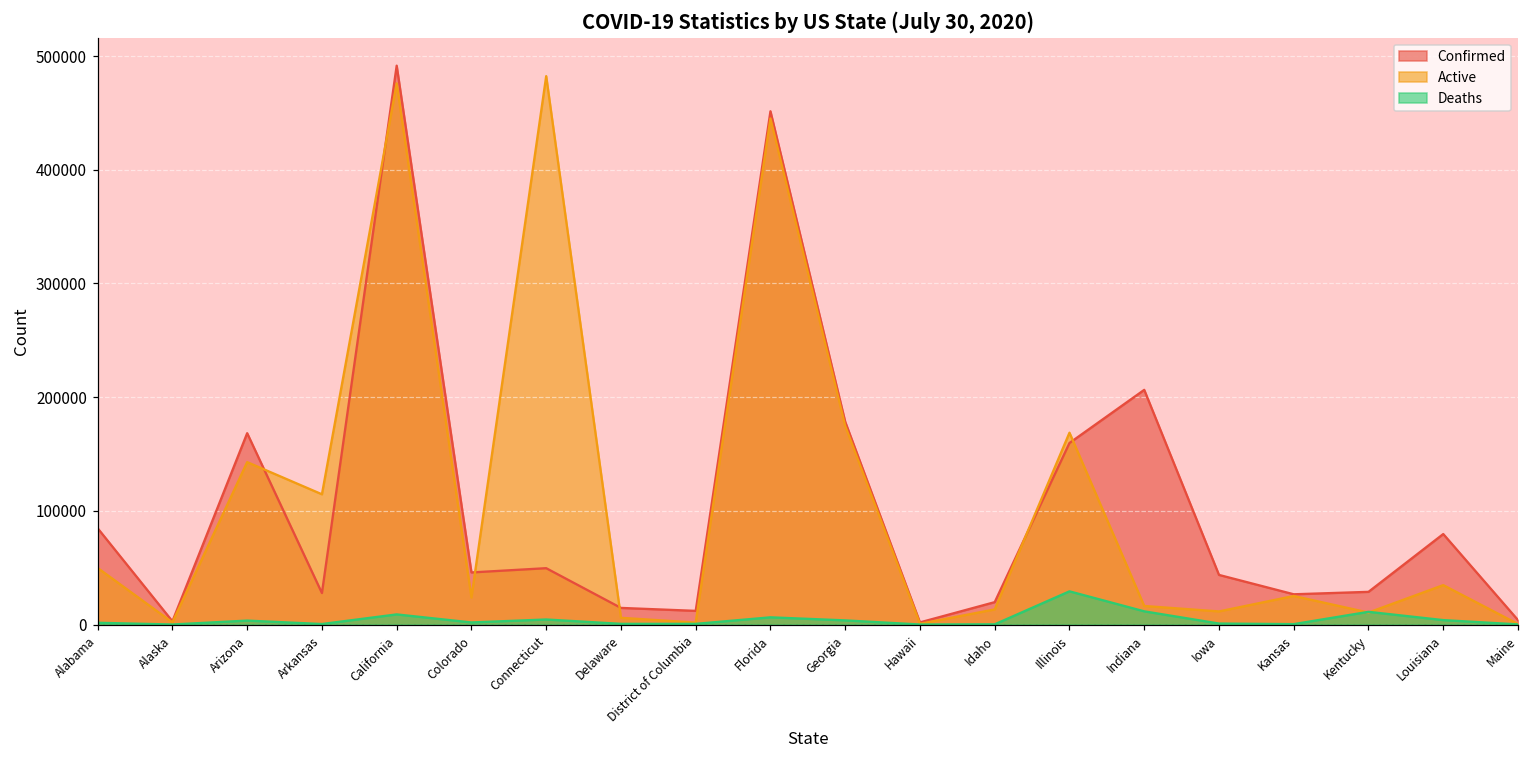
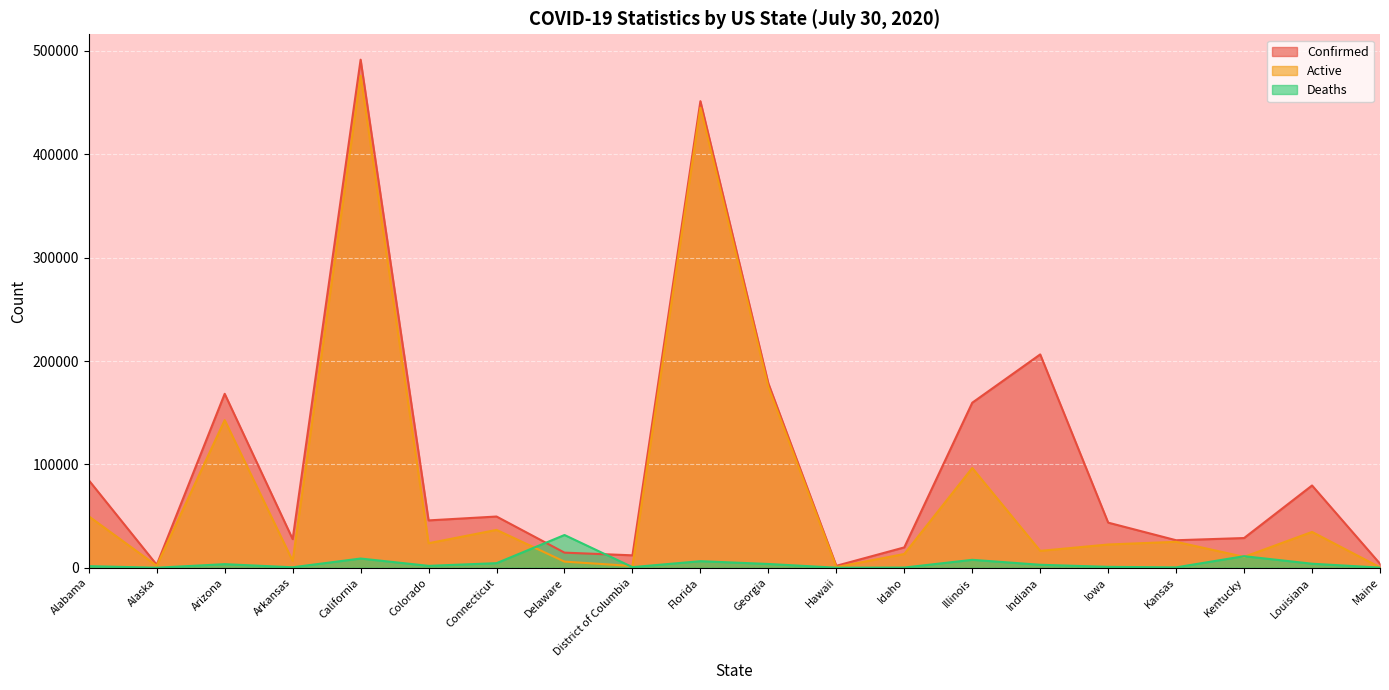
  {
    "Confirmed": {
      "Alabama": 85000,
      "Arizona": 168000,
      "Arkansas": 28000,
      "California": 492000,
      "Colorado": 46000,
      "Connecticut": 50000,
      "Delaware": 15000,
      "District of Columbia": 12000,
      "Florida": 451000,
      "Georgia": 178000,
      "Idaho": 20000,
      "Illinois": 160000,
      "Indiana": 206000,
      "Iowa": 44000,
      "Kentucky": 29000,
      "Louisiana": 80000,
      "Maine": 4000
    },
    "Active": {
      "Alabama": 50000,
      "Arizona": 143000,
-     "Arkansas": 115000,
+     "Arkansas": 7000,
      "California": 476000,
      "Colorado": 24000,
-     "Connecticut": 482000,
+     "Connecticut": 37000,
      "Delaware": 6000,
      "Florida": 445000,
      "Georgia": 175000,
      "Idaho": 13000,
-     "Illinois": 169000,
+     "Illinois": 97000,
      "Indiana": 16000,
-     "Iowa": 12000,
+     "Iowa": 22000,
      "Louisiana": 35000
    },
    "Deaths": {
      "Alabama": 2000,
      "Arizona": 3000,
      "Arkansas": 0,
      "California": 9000,
      "Colorado": 2000,
      "Connecticut": 4000,
-     "Delaware": 1000,
+     "Delaware": 32000,
      "Florida": 6000,
      "Georgia": 4000,
      "Idaho": 0,
-     "Illinois": 29000,
-     "Indiana": 12000,
+     "Illinois": 8000,
+     "Indiana": 3000,
      "Iowa": 1000,
      "Kansas": 0,
      "Louisiana": 4000
    }
  }
